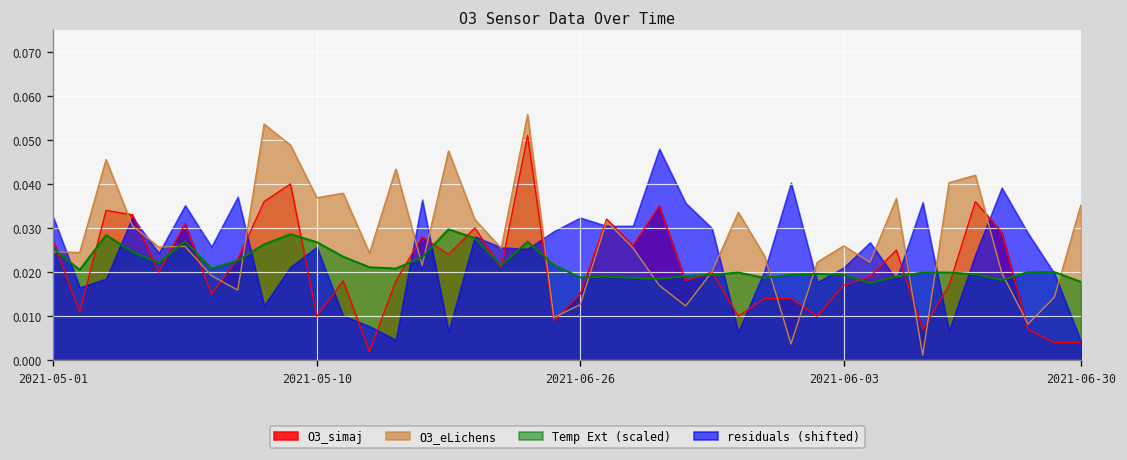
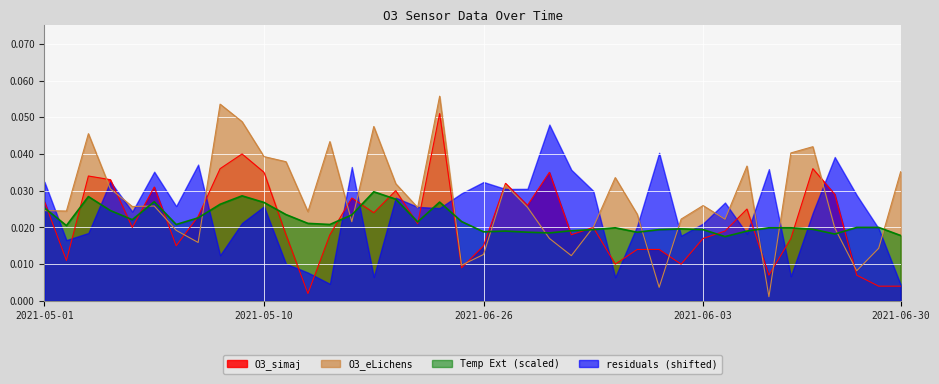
  {
    "O3_simaj": {
-     "2021-05-10": 0.010
+     "2021-05-10": 0.035
    },
    "O3_eLichens": {
-     "2021-05-10": 0.037,
+     "2021-05-10": 0.039,
      "2021-06-30": 0.035
    },
    "Temp Ext (scaled)": {
      "2021-05-10": 0.027,
      "2021-06-30": 0.018
    },
    "residuals (shifted)": {
      "2021-05-10": 0.026
    }
  }
